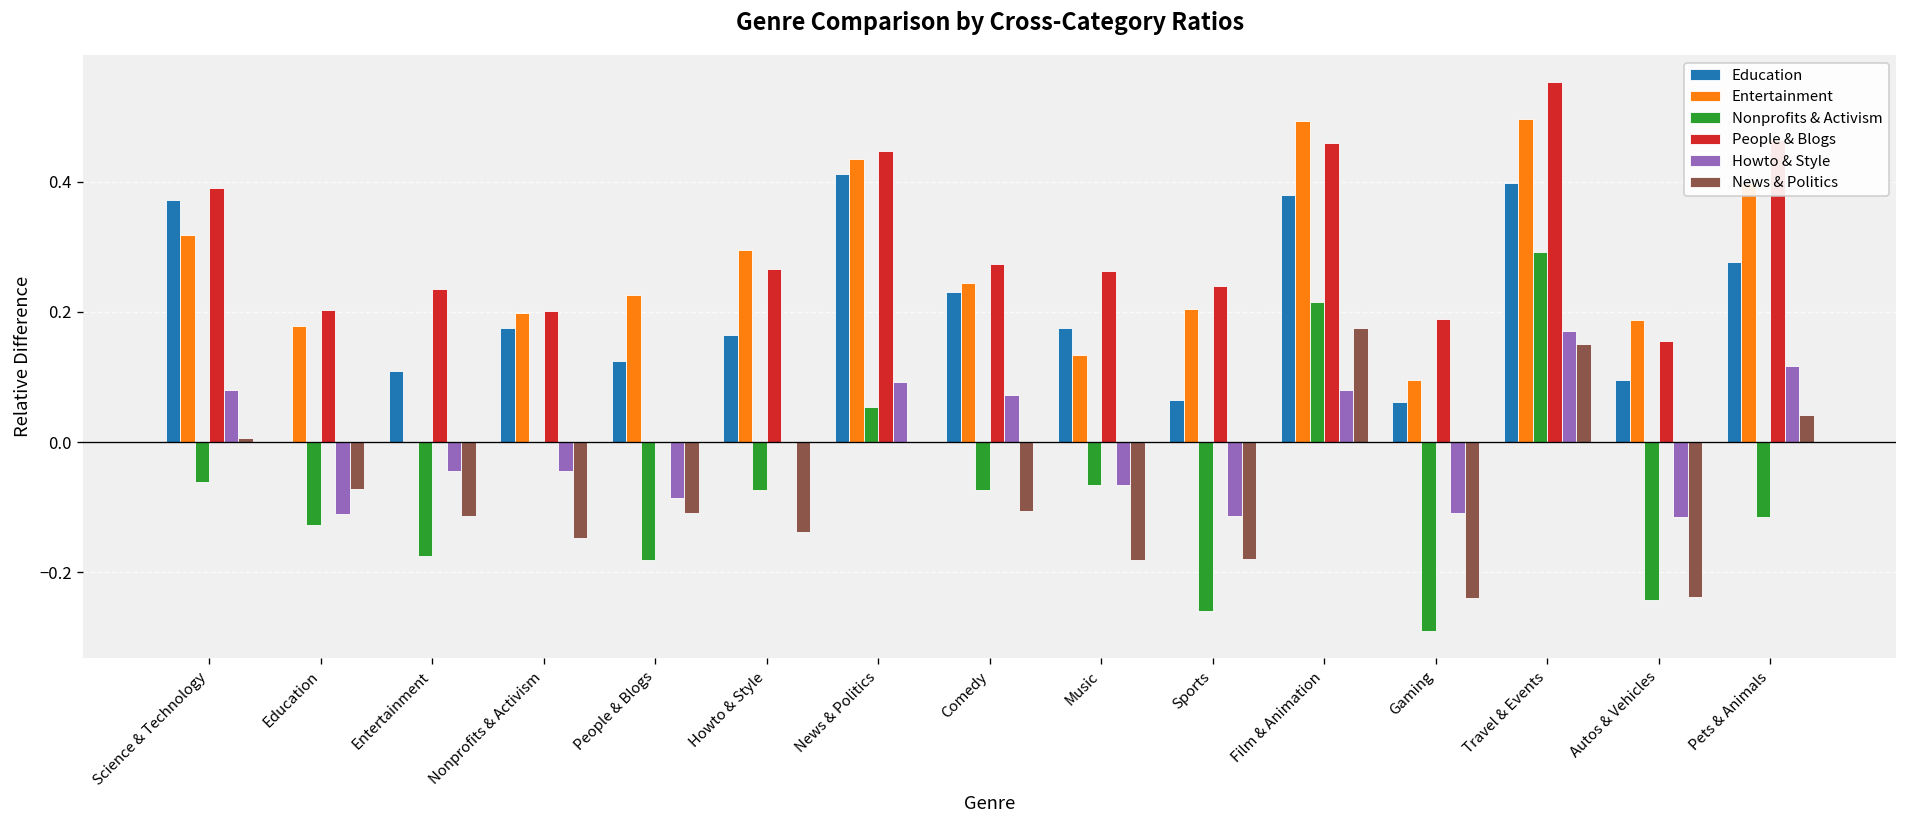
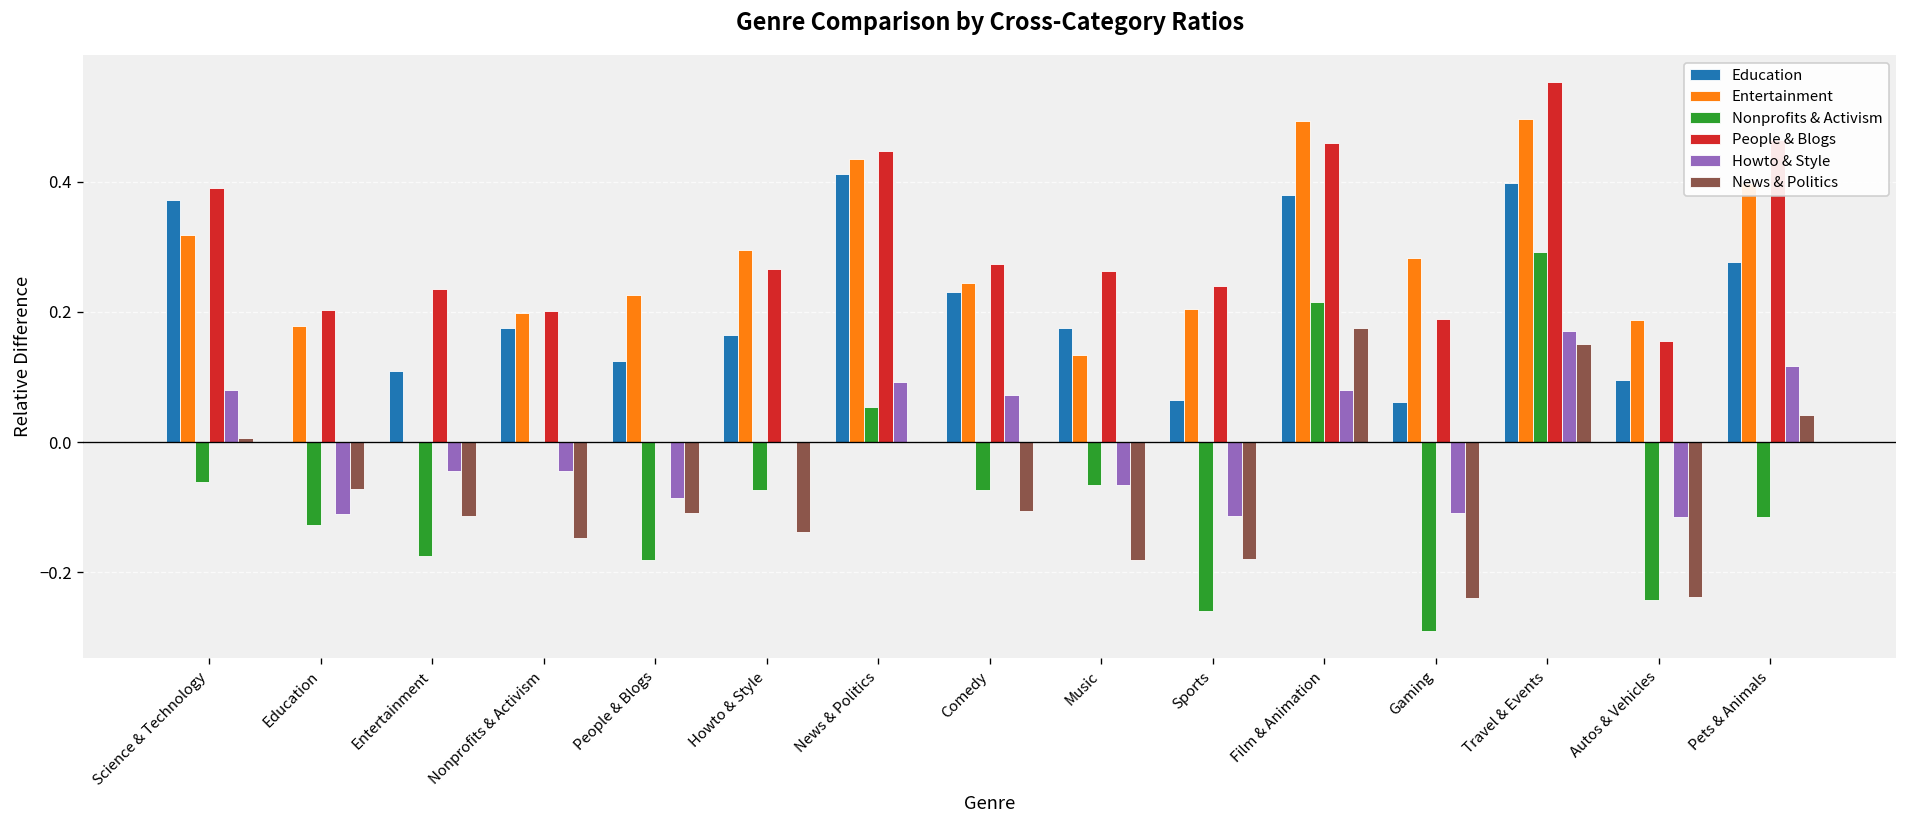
  {
    "Education": {
      "Science & Technology": 0.37,
      "Education": 0.00,
      "Entertainment": 0.11,
      "Nonprofits & Activism": 0.18,
      "People & Blogs": 0.12,
      "Howto & Style": 0.16,
      "News & Politics": 0.41,
      "Comedy": 0.23,
      "Music": 0.18,
      "Sports": 0.07,
      "Film & Animation": 0.38,
      "Gaming": 0.06,
      "Travel & Events": 0.40,
      "Autos & Vehicles": 0.10,
      "Pets & Animals": 0.28
    },
    "Entertainment": {
      "Science & Technology": 0.32,
      "Education": 0.18,
      "Entertainment": 0.00,
      "Nonprofits & Activism": 0.20,
      "People & Blogs": 0.23,
      "Howto & Style": 0.30,
      "News & Politics": 0.43,
      "Comedy": 0.24,
      "Music": 0.13,
      "Sports": 0.20,
      "Film & Animation": 0.49,
-     "Gaming": 0.09,
+     "Gaming": 0.28,
      "Travel & Events": 0.50,
      "Autos & Vehicles": 0.19
    },
    "Nonprofits & Activism": {
      "Science & Technology": -0.06,
      "Education": -0.13,
      "Entertainment": -0.17,
      "Nonprofits & Activism": 0.00,
      "People & Blogs": -0.18,
      "Howto & Style": -0.07,
      "News & Politics": 0.05,
      "Comedy": -0.07,
      "Music": -0.07,
      "Sports": -0.26,
      "Film & Animation": 0.22,
      "Gaming": -0.29,
      "Travel & Events": 0.29,
      "Autos & Vehicles": -0.24,
      "Pets & Animals": -0.11
    },
    "People & Blogs": {
      "Science & Technology": 0.39,
      "Education": 0.20,
      "Entertainment": 0.24,
      "Nonprofits & Activism": 0.20,
      "People & Blogs": 0.00,
      "Howto & Style": 0.27,
      "News & Politics": 0.45,
      "Comedy": 0.27,
      "Music": 0.26,
      "Sports": 0.24,
      "Film & Animation": 0.46,
      "Gaming": 0.19,
      "Travel & Events": 0.55,
      "Autos & Vehicles": 0.15
    },
    "Howto & Style": {
      "Science & Technology": 0.08,
      "Education": -0.11,
      "Entertainment": -0.04,
      "Nonprofits & Activism": -0.04,
      "People & Blogs": -0.09,
      "Howto & Style": 0.00,
      "News & Politics": 0.09,
      "Comedy": 0.07,
      "Music": -0.07,
      "Sports": -0.11,
      "Film & Animation": 0.08,
      "Gaming": -0.11,
      "Travel & Events": 0.17,
      "Autos & Vehicles": -0.12,
      "Pets & Animals": 0.12
    },
    "News & Politics": {
      "Science & Technology": 0.01,
      "Education": -0.07,
      "Entertainment": -0.11,
      "Nonprofits & Activism": -0.15,
      "People & Blogs": -0.11,
      "Howto & Style": -0.14,
      "News & Politics": 0.00,
      "Comedy": -0.11,
      "Music": -0.18,
      "Sports": -0.18,
      "Film & Animation": 0.18,
      "Gaming": -0.24,
      "Travel & Events": 0.15,
      "Autos & Vehicles": -0.24,
      "Pets & Animals": 0.04
    }
  }
